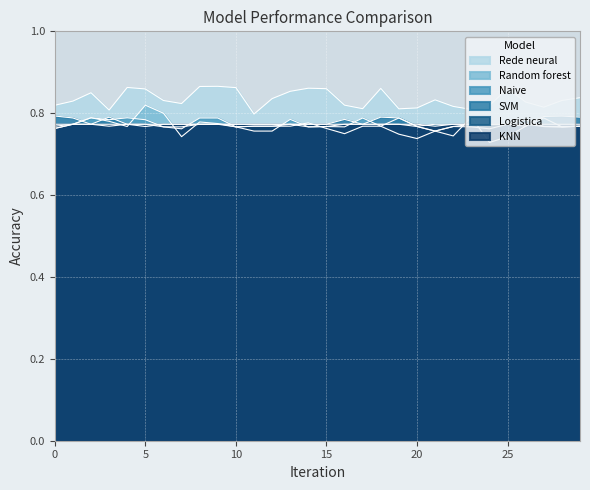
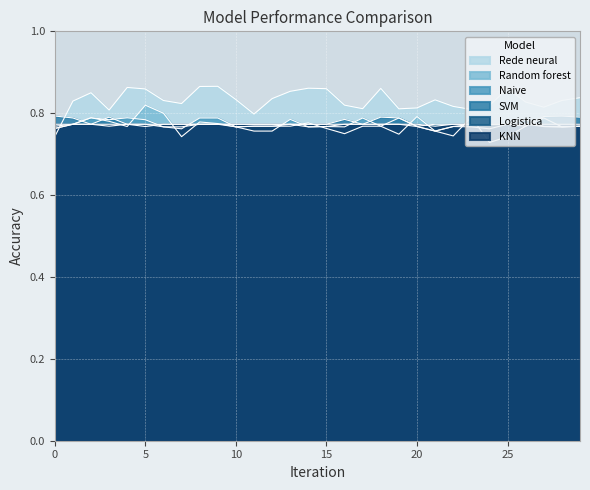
  {
    "Rede neural": {
-     "0": 0.82,
+     "0": 0.74,
      "5": 0.86,
-     "10": 0.86,
+     "10": 0.83,
      "15": 0.86,
      "20": 0.81
    },
    "Random forest": {
      "5": 0.82,
-     "20": 0.74
+     "20": 0.79
    }
  }
